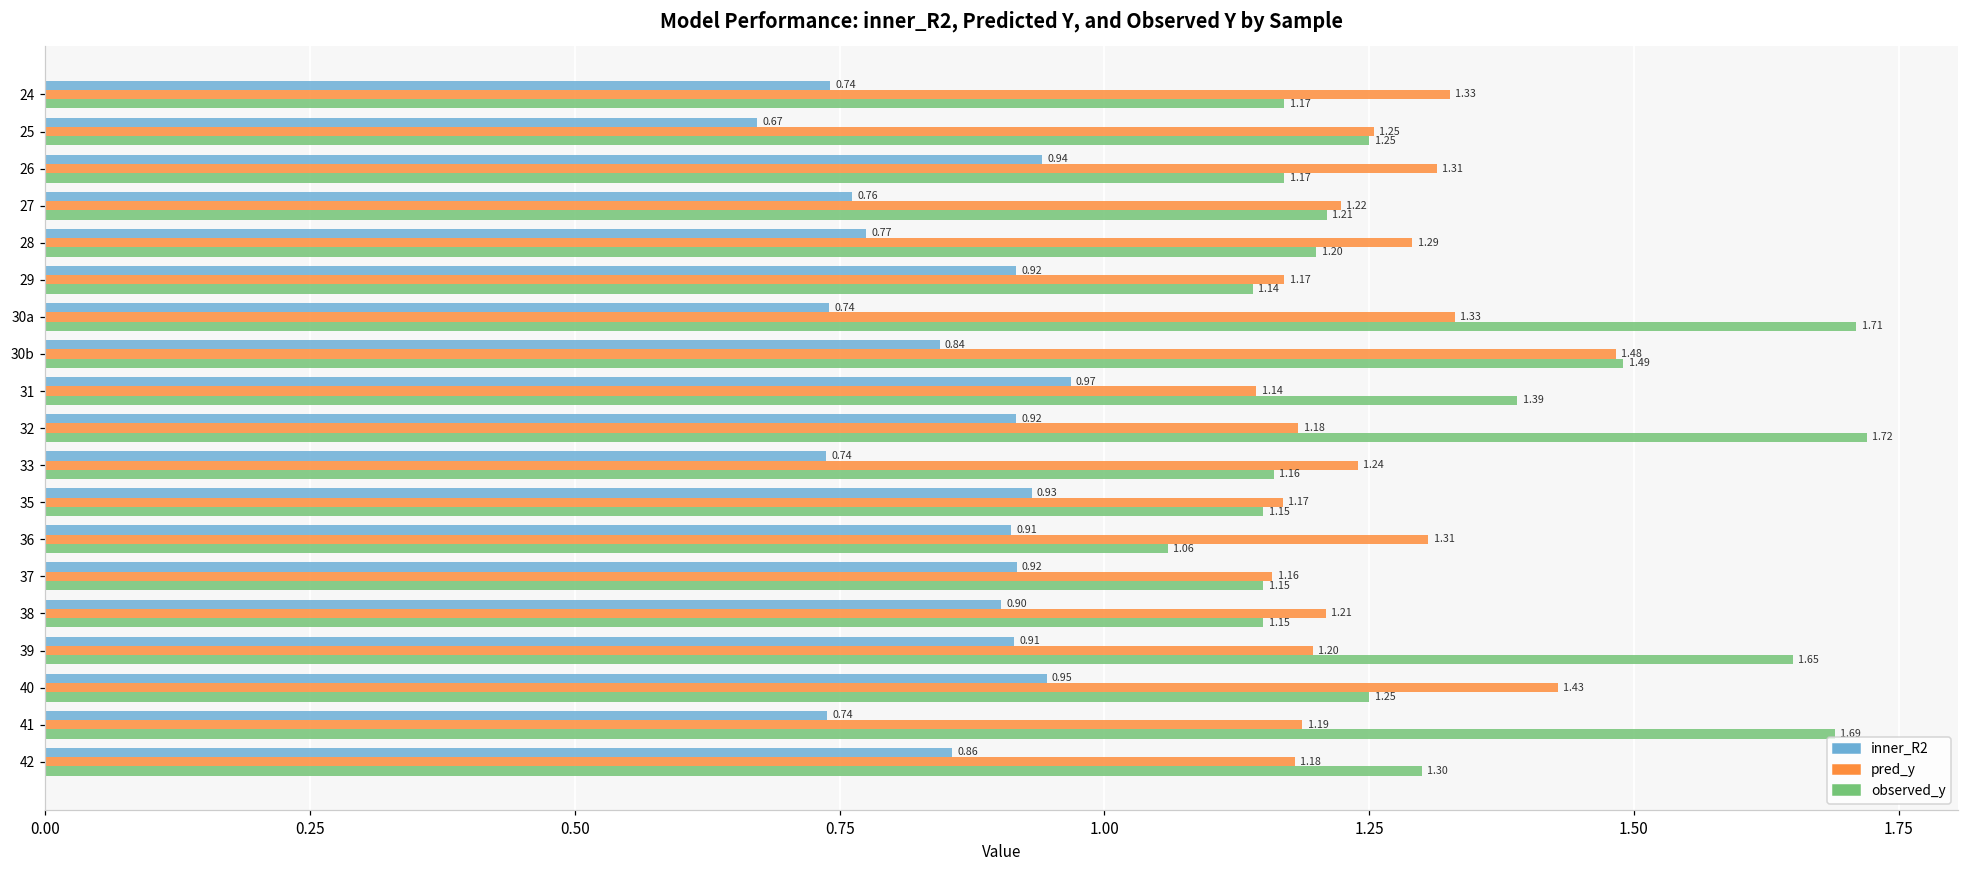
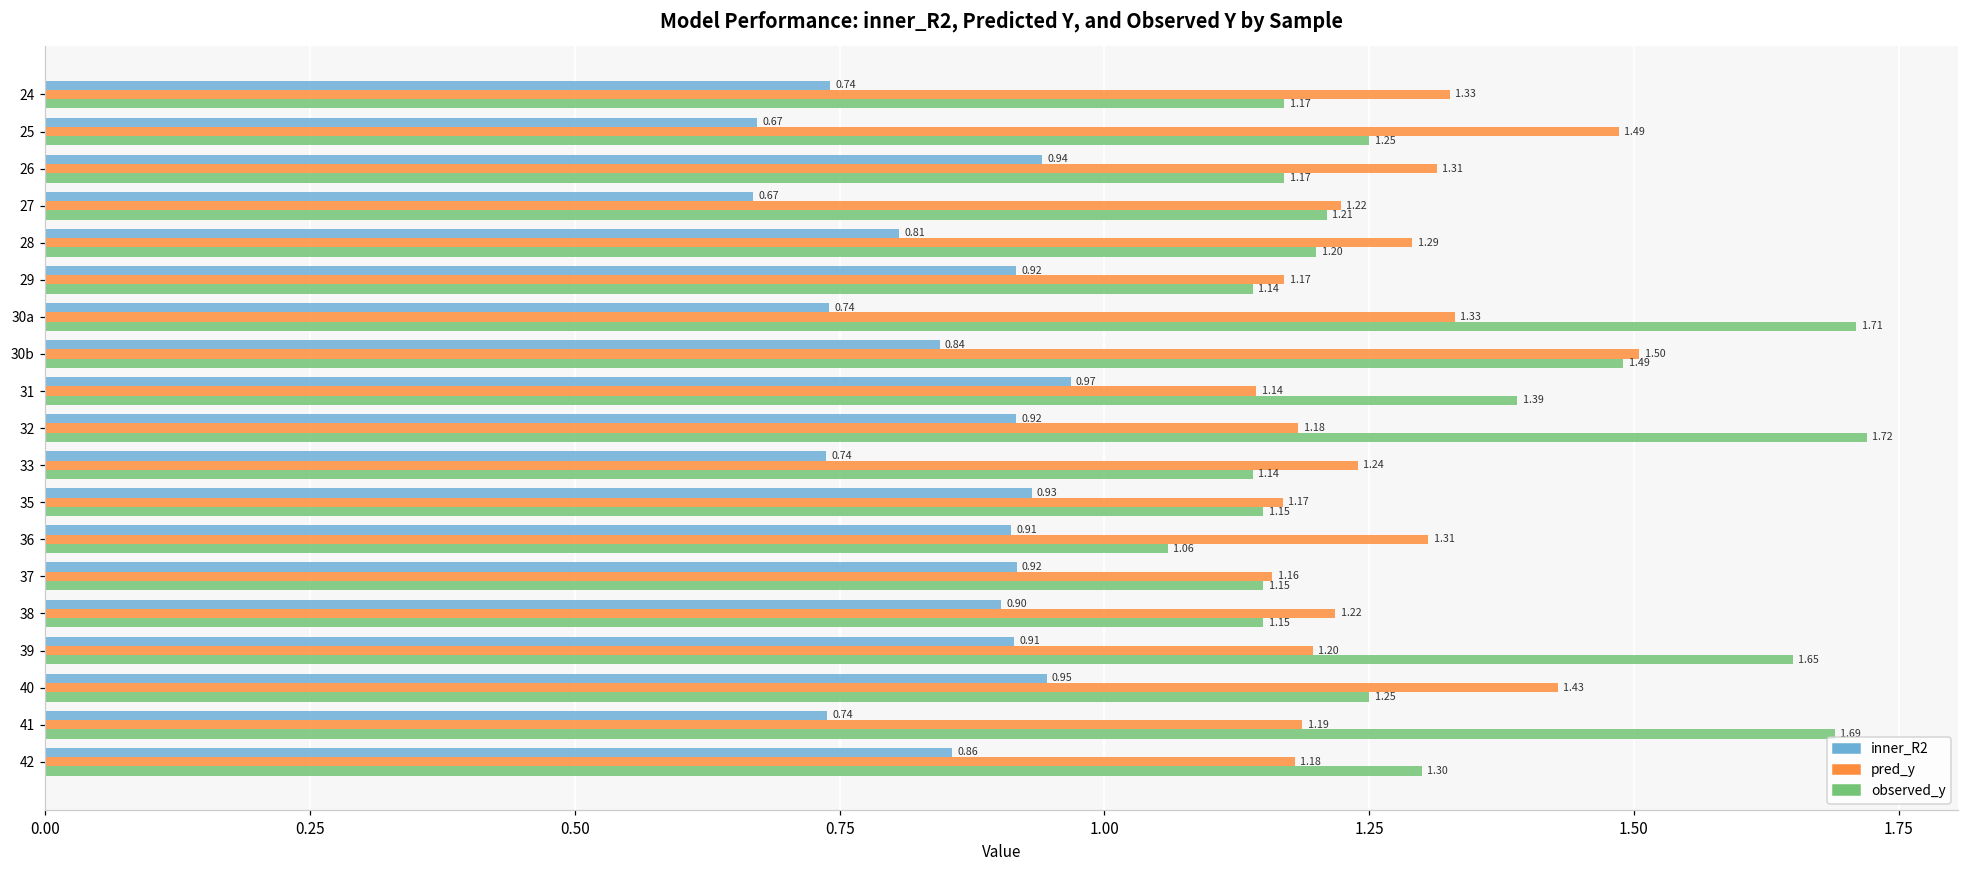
  {
    "inner_R2": {
      "24": 0.74,
      "25": 0.67,
      "26": 0.94,
-     "27": 0.76,
-     "28": 0.77,
+     "27": 0.67,
+     "28": 0.81,
      "29": 0.92,
      "30a": 0.74,
      "30b": 0.84,
      "31": 0.97,
      "32": 0.92,
      "33": 0.74,
      "35": 0.93,
      "36": 0.91,
      "37": 0.92,
      "38": 0.90,
      "39": 0.91,
      "40": 0.95,
      "41": 0.74,
      "42": 0.86
    },
    "pred_y": {
      "24": 1.33,
-     "25": 1.25,
+     "25": 1.49,
      "26": 1.31,
      "27": 1.22,
      "28": 1.29,
      "29": 1.17,
      "30a": 1.33,
-     "30b": 1.48,
+     "30b": 1.50,
      "31": 1.14,
      "32": 1.18,
      "33": 1.24,
      "35": 1.17,
      "36": 1.31,
      "37": 1.16,
-     "38": 1.21,
+     "38": 1.22,
      "39": 1.20,
      "40": 1.43,
      "41": 1.19,
      "42": 1.18
    },
    "observed_y": {
      "24": 1.17,
      "26": 1.17,
      "27": 1.21,
      "28": 1.20,
      "29": 1.14,
      "30a": 1.71,
      "30b": 1.49,
      "31": 1.39,
      "32": 1.72,
-     "33": 1.16,
+     "33": 1.14,
      "35": 1.15,
      "36": 1.06,
      "37": 1.15,
      "38": 1.15,
      "39": 1.65,
      "40": 1.25,
      "42": 1.30
    }
  }
